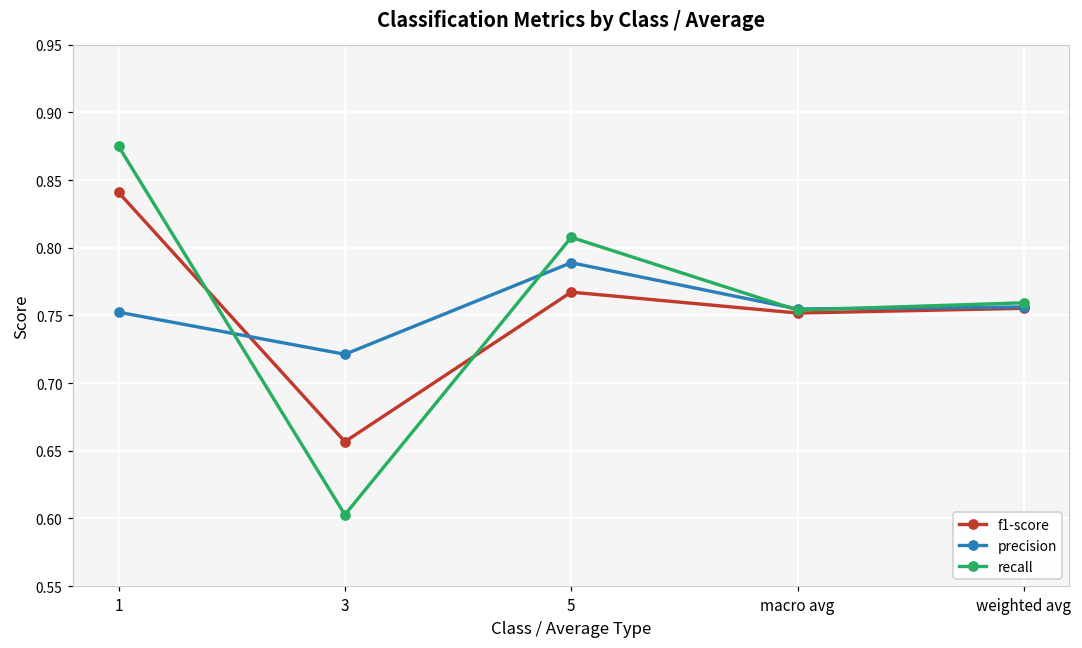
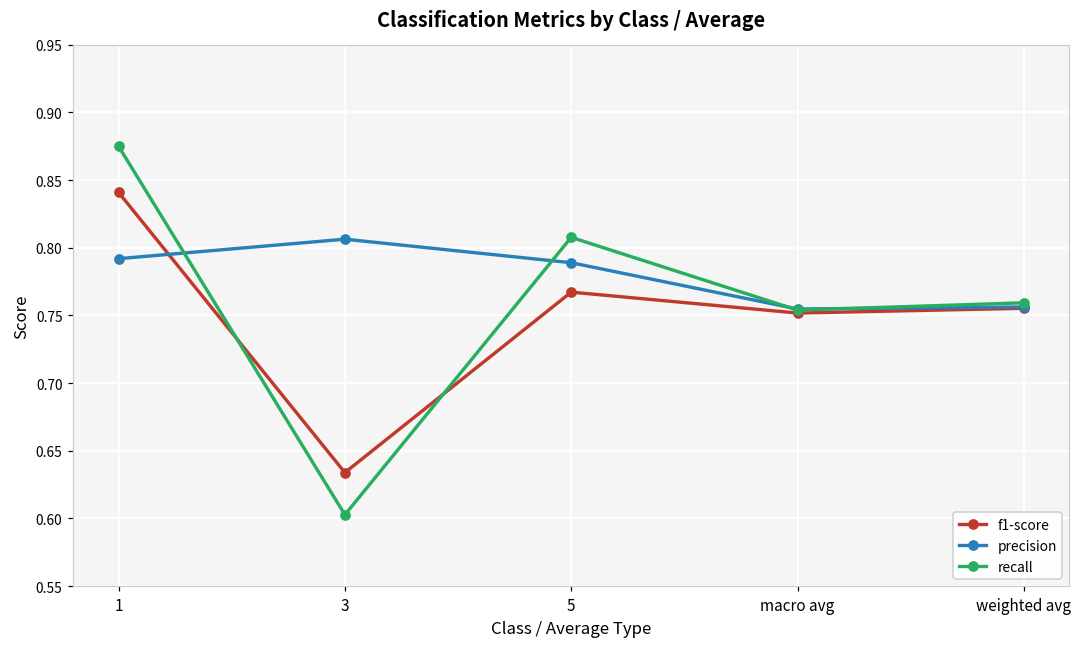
  {
    "f1-score": {
      "1": 0.841,
-     "3": 0.657,
+     "3": 0.634,
      "5": 0.767,
      "macro avg": 0.752
    },
    "precision": {
-     "1": 0.752,
-     "3": 0.721,
+     "1": 0.792,
+     "3": 0.806,
      "5": 0.789
    },
    "recall": {
      "1": 0.875,
      "3": 0.603,
      "5": 0.808,
      "weighted avg": 0.759
    }
  }
